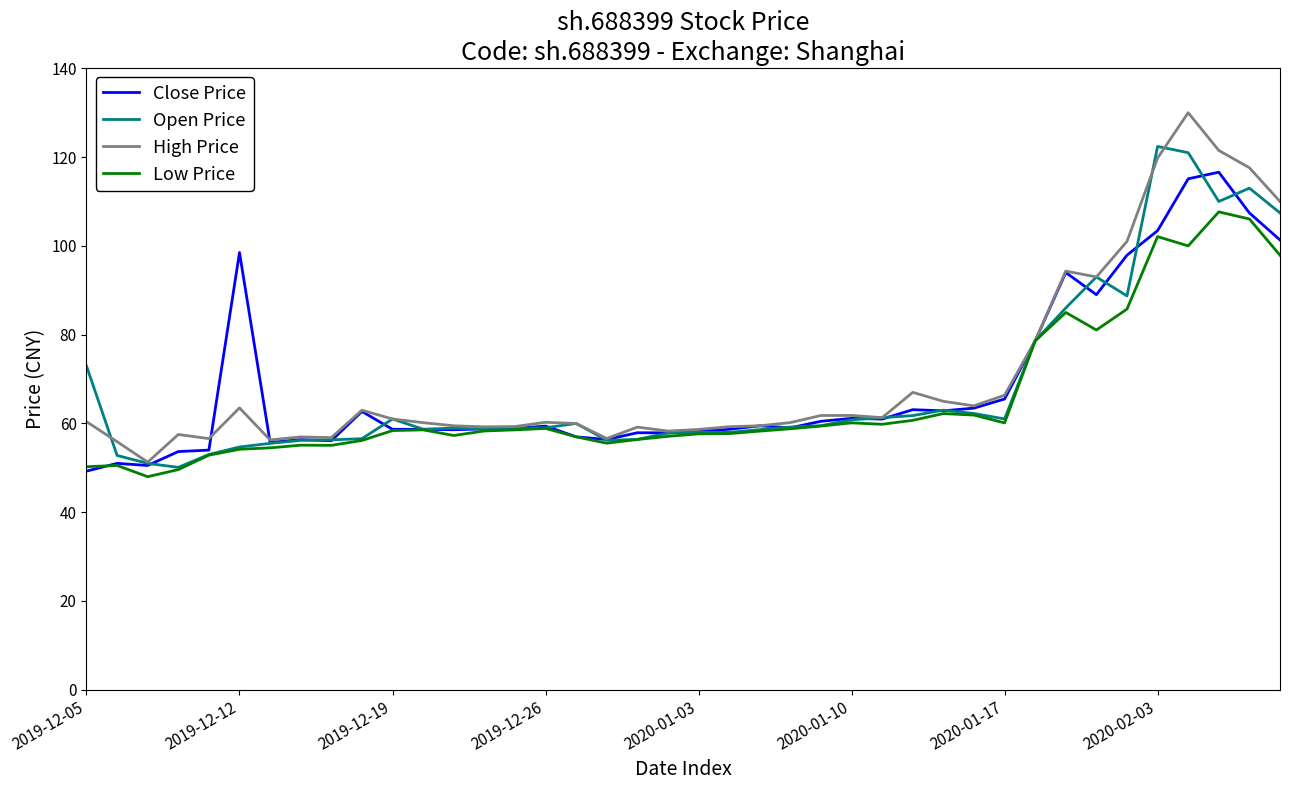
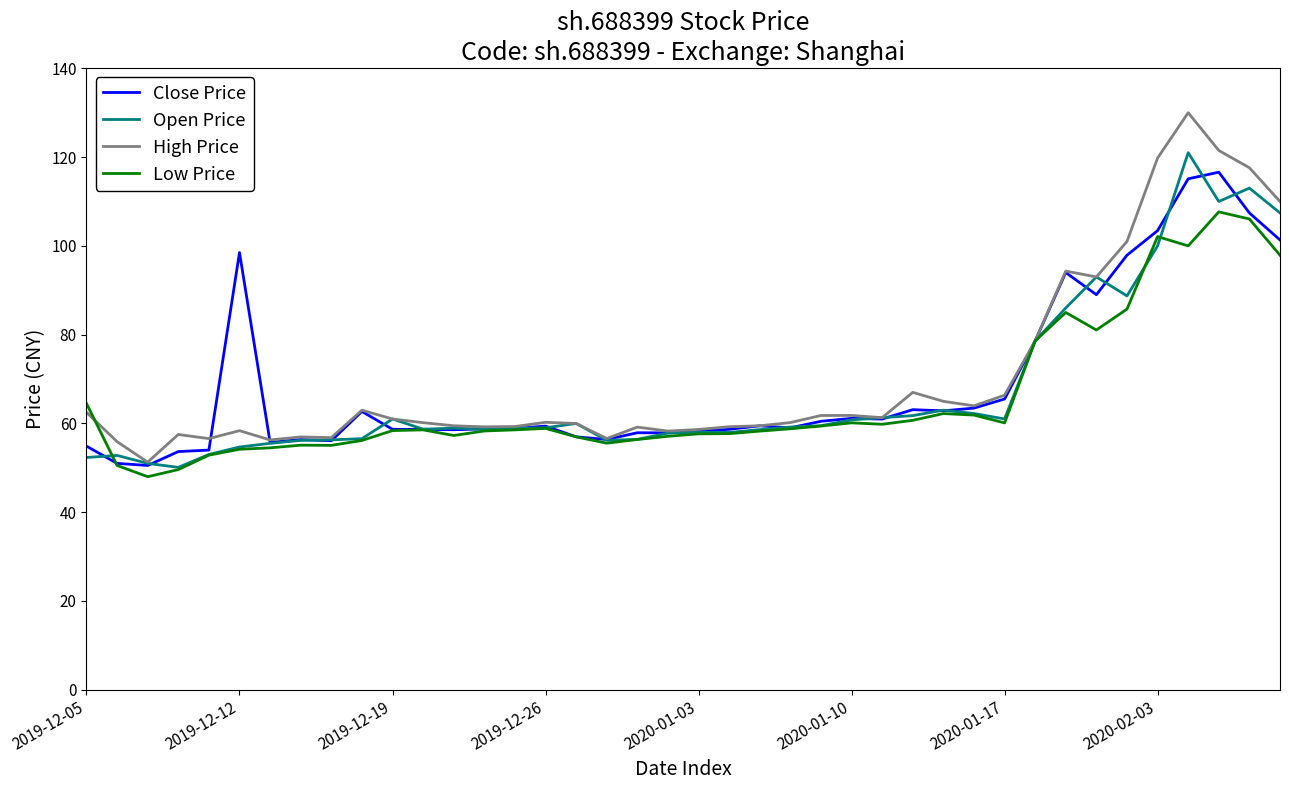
  {
    "Close Price": {
-     "2019-12-05": 49,
+     "2019-12-05": 55,
      "2019-12-12": 99,
      "2020-01-17": 66,
      "2020-02-03": 103
    },
    "Open Price": {
-     "2019-12-05": 73,
+     "2019-12-05": 52,
      "2020-01-17": 61,
-     "2020-02-03": 122
+     "2020-02-03": 100
    },
    "High Price": {
-     "2019-12-05": 60,
-     "2019-12-12": 64,
+     "2019-12-05": 63,
+     "2019-12-12": 58,
      "2019-12-26": 60,
      "2020-01-10": 62,
      "2020-01-17": 66,
      "2020-02-03": 120
    },
    "Low Price": {
-     "2019-12-05": 50,
+     "2019-12-05": 65,
      "2020-01-10": 60,
      "2020-01-17": 60,
      "2020-02-03": 102
    }
  }
